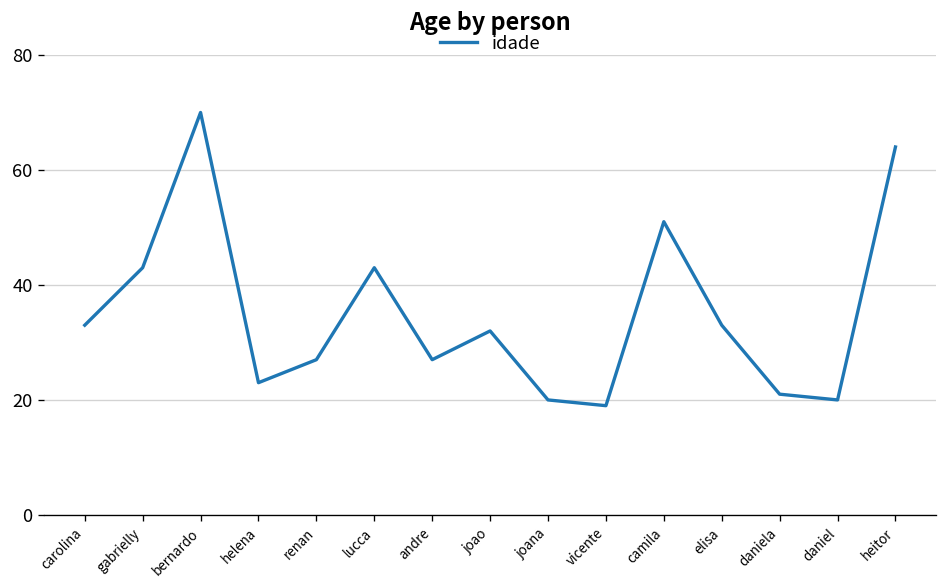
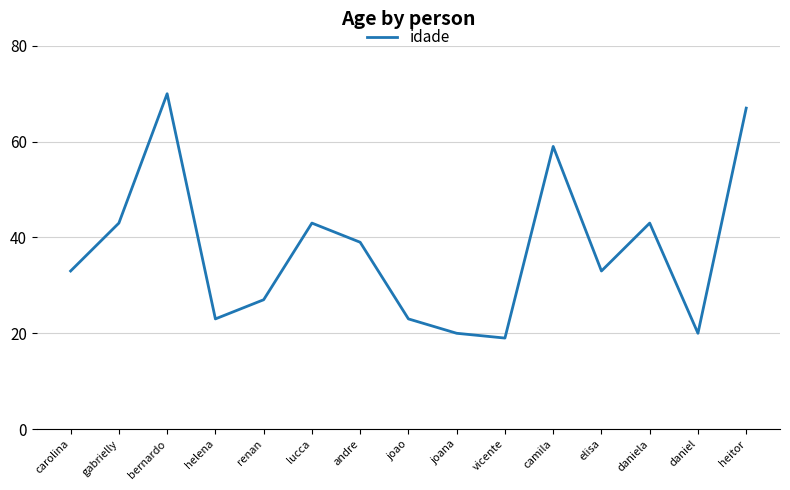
  {
    "carolina": 33,
    "gabrielly": 43,
    "bernardo": 70,
    "helena": 23,
    "renan": 27,
    "lucca": 43,
-   "andre": 27,
-   "joao": 32,
+   "andre": 39,
+   "joao": 23,
    "joana": 20,
    "vicente": 19,
-   "camila": 51,
+   "camila": 59,
    "elisa": 33,
-   "daniela": 21,
+   "daniela": 43,
    "daniel": 20,
-   "heitor": 64
+   "heitor": 67
  }
